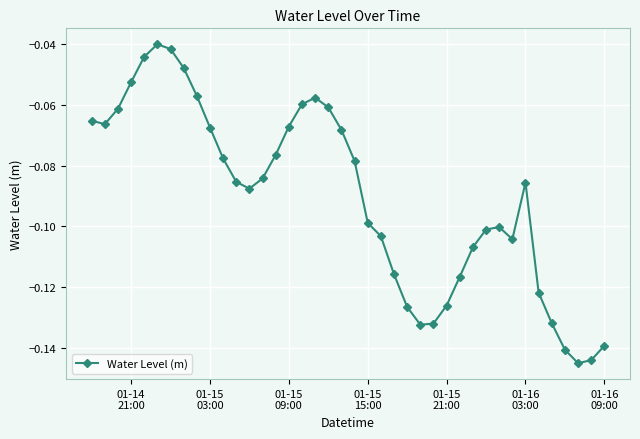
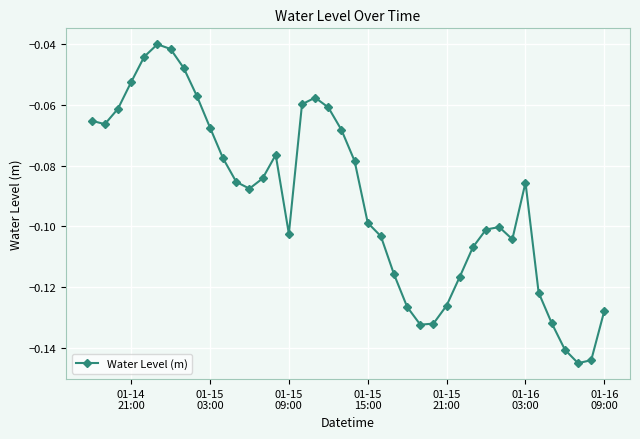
  {
    "01-14 21:00": -0.053,
    "01-15 03:00": -0.067,
-   "01-15 09:00": -0.067,
+   "01-15 09:00": -0.102,
    "01-15 15:00": -0.099,
    "01-15 21:00": -0.126,
    "01-16 03:00": -0.086,
-   "01-16 09:00": -0.139
+   "01-16 09:00": -0.128
  }
